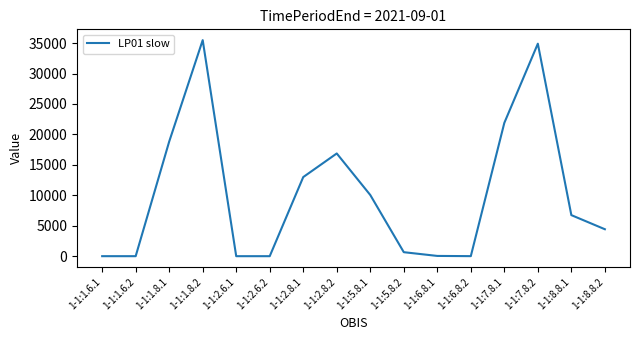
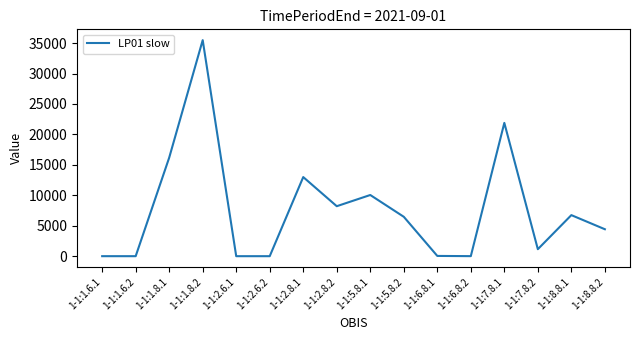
  {
    "1-1:1.6.1": 0,
    "1-1:1.6.2": 0,
-   "1-1:1.8.1": 19000,
+   "1-1:1.8.1": 16000,
    "1-1:1.8.2": 35000,
    "1-1:2.6.1": 0,
    "1-1:2.6.2": 0,
    "1-1:2.8.1": 13000,
-   "1-1:2.8.2": 17000,
+   "1-1:2.8.2": 8000,
    "1-1:5.8.1": 10000,
-   "1-1:5.8.2": 1000,
+   "1-1:5.8.2": 6000,
    "1-1:6.8.1": 0,
    "1-1:6.8.2": 0,
    "1-1:7.8.1": 22000,
-   "1-1:7.8.2": 35000,
+   "1-1:7.8.2": 1000,
    "1-1:8.8.1": 7000,
    "1-1:8.8.2": 4000
  }
